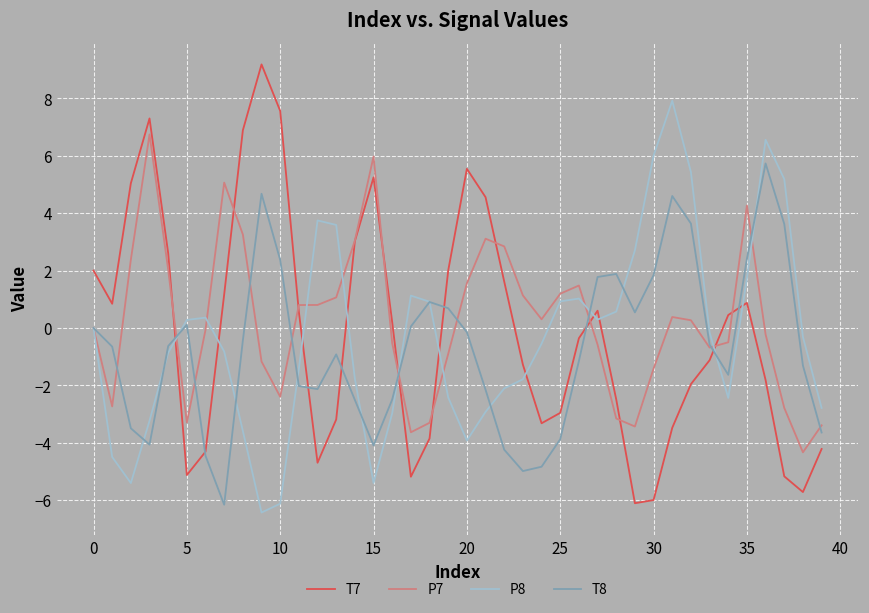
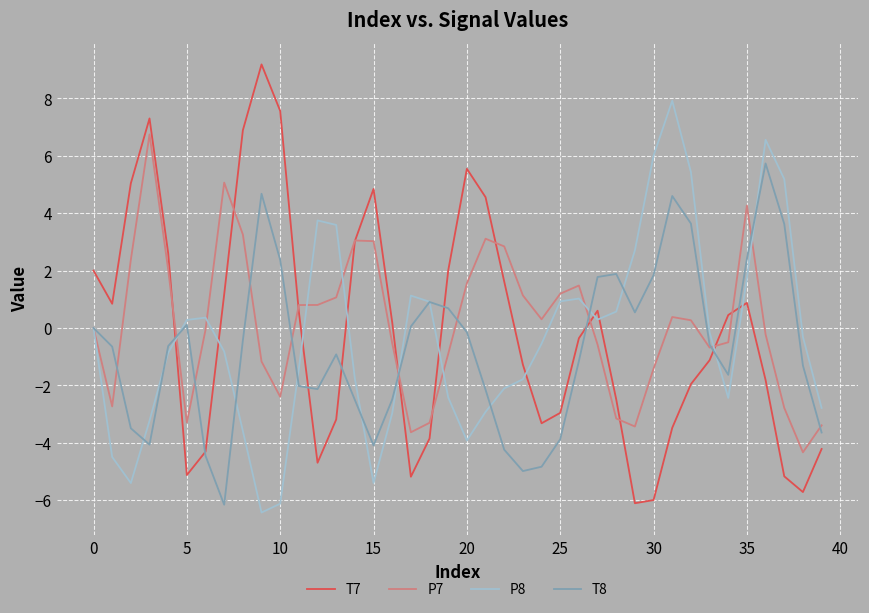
  {
    "T7": {
      "0": 2.0,
      "5": -5.1,
      "10": 7.6,
-     "15": 5.2,
+     "15": 4.8,
      "20": 5.5,
      "25": -3.0,
      "30": -6.0,
      "35": 0.9
    },
    "P7": {
      "5": -3.3,
      "10": -2.4,
-     "15": 6.0,
+     "15": 3.0,
      "20": 1.6,
      "25": 1.2,
      "30": -1.4,
      "35": 4.3
    }
  }
